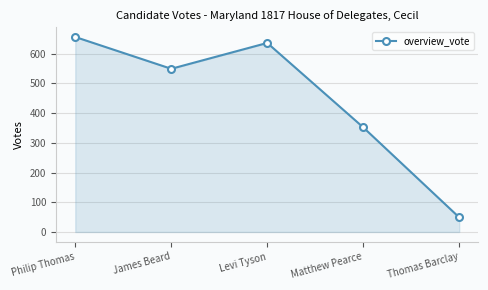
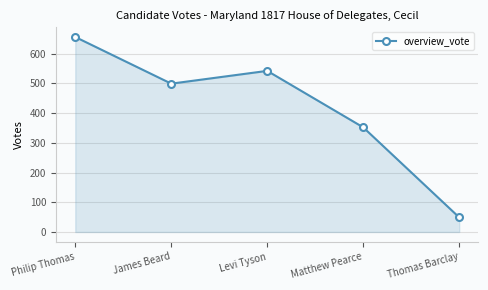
  {
    "Philip Thomas": 660,
-   "James Beard": 550,
-   "Levi Tyson": 640,
+   "James Beard": 500,
+   "Levi Tyson": 540,
    "Matthew Pearce": 350,
    "Thomas Barclay": 50
  }
